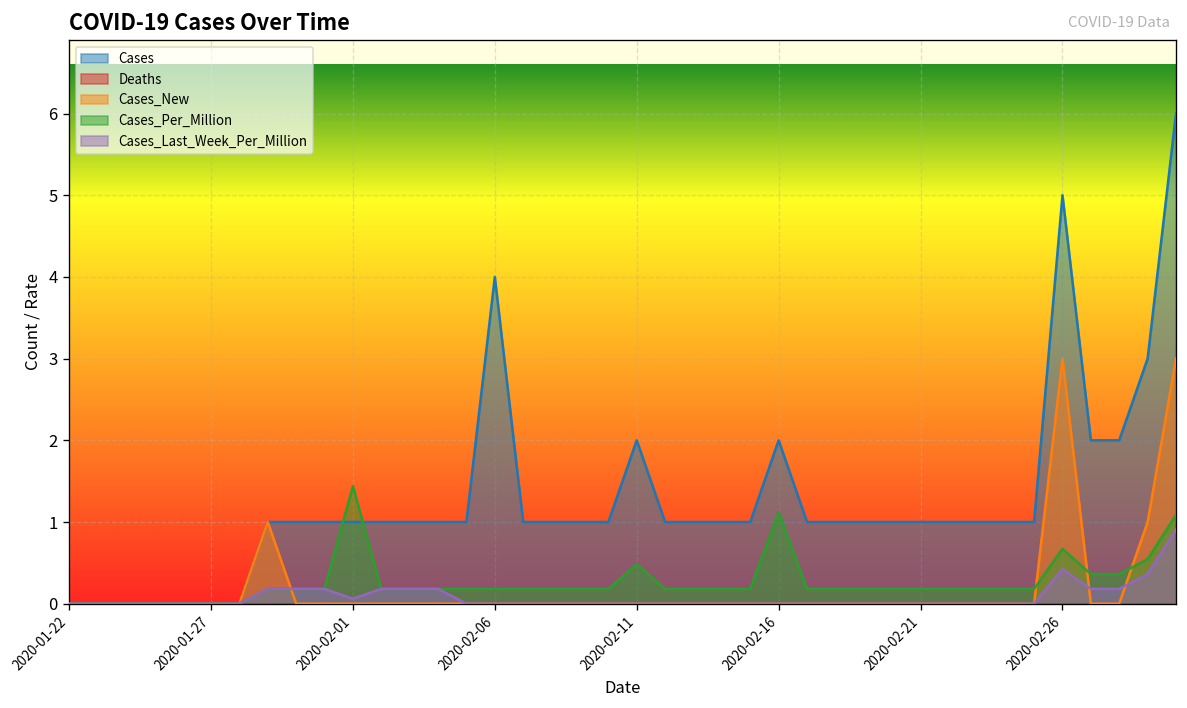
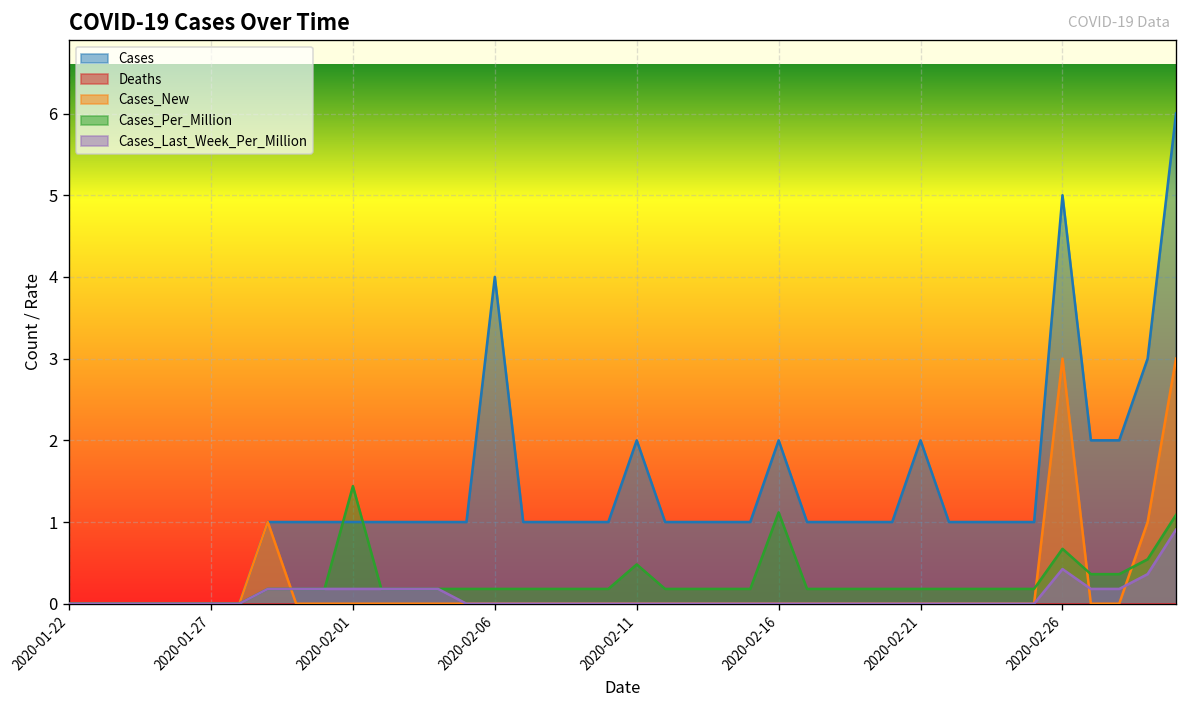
  {
    "Cases": {
      "2020-02-01": 1,
      "2020-02-06": 4,
      "2020-02-11": 2,
      "2020-02-16": 2,
-     "2020-02-21": 1,
+     "2020-02-21": 2,
      "2020-02-26": 5
    },
    "Deaths": {
      "2020-02-26": 0.0
    },
    "Cases_New": {
      "2020-02-26": 3.0
    },
    "Cases_Per_Million": {
      "2020-02-01": 1.4,
      "2020-02-06": 0.2,
      "2020-02-11": 0.5,
      "2020-02-16": 1.1,
      "2020-02-21": 0.2,
      "2020-02-26": 0.7
    },
    "Cases_Last_Week_Per_Million": {
-     "2020-02-01": 0.1,
+     "2020-02-01": 0.2,
      "2020-02-26": 0.4
    }
  }
